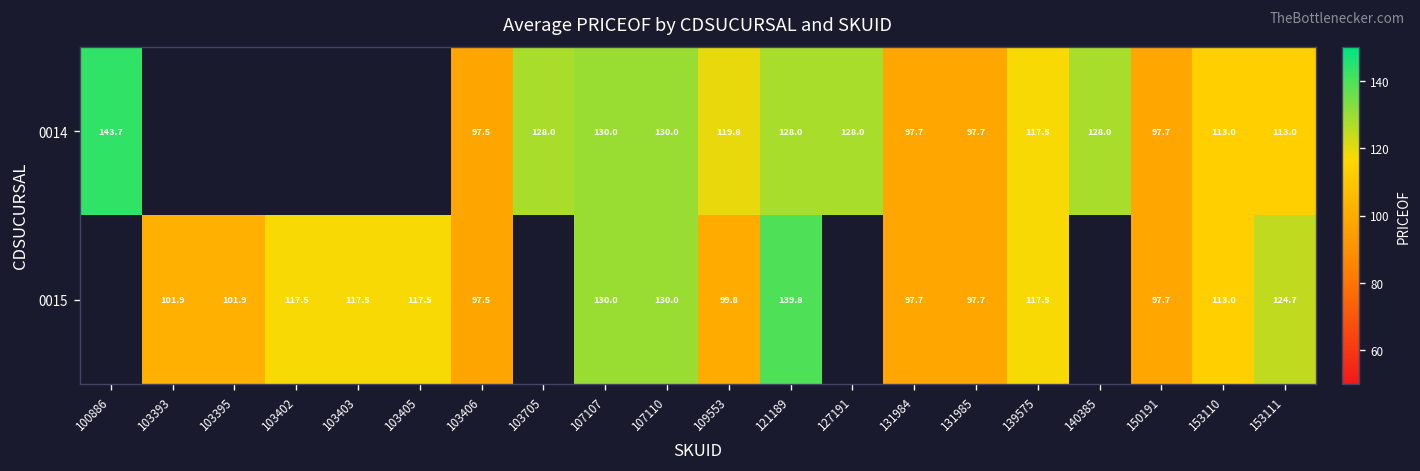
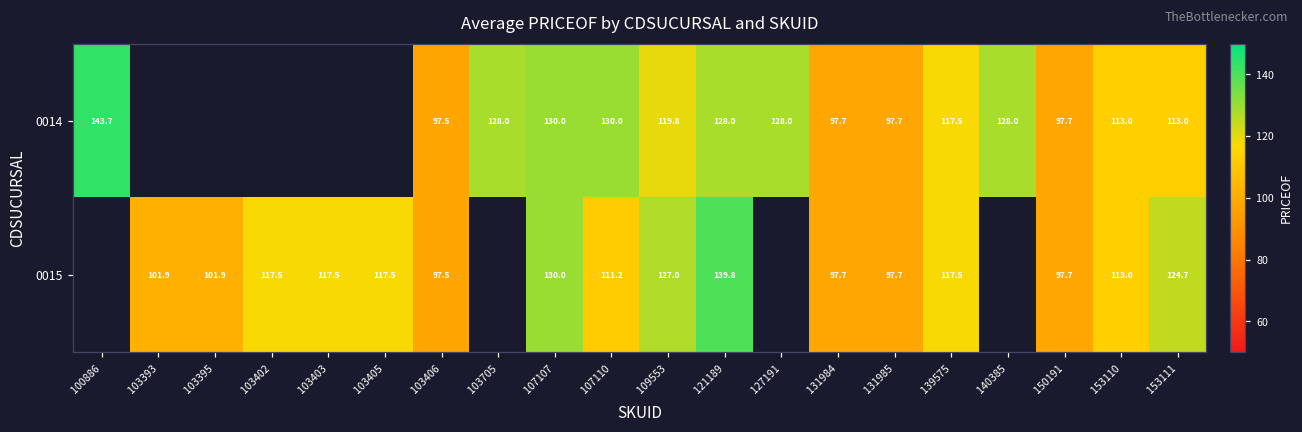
  {
    "0014": {
      "100886": 143.7,
      "103406": 97.5,
      "103705": 128.0,
      "107107": 130.0,
      "107110": 130.0,
      "109553": 119.8,
      "121189": 128.0,
      "127191": 128.0,
      "131984": 97.7,
      "131985": 97.7,
      "139575": 117.5,
      "140385": 128.0,
      "150191": 97.7,
      "153110": 113.0,
      "153111": 113.0
    },
    "0015": {
      "103393": 101.9,
      "103395": 101.9,
      "103402": 117.5,
      "103403": 117.5,
      "103405": 117.5,
      "103406": 97.5,
      "107107": 130.0,
-     "107110": 130.0,
-     "109553": 99.8,
+     "107110": 111.2,
+     "109553": 127.0,
      "121189": 139.8,
      "131984": 97.7,
      "131985": 97.7,
      "139575": 117.5,
      "150191": 97.7,
      "153110": 113.0,
      "153111": 124.7
    }
  }
